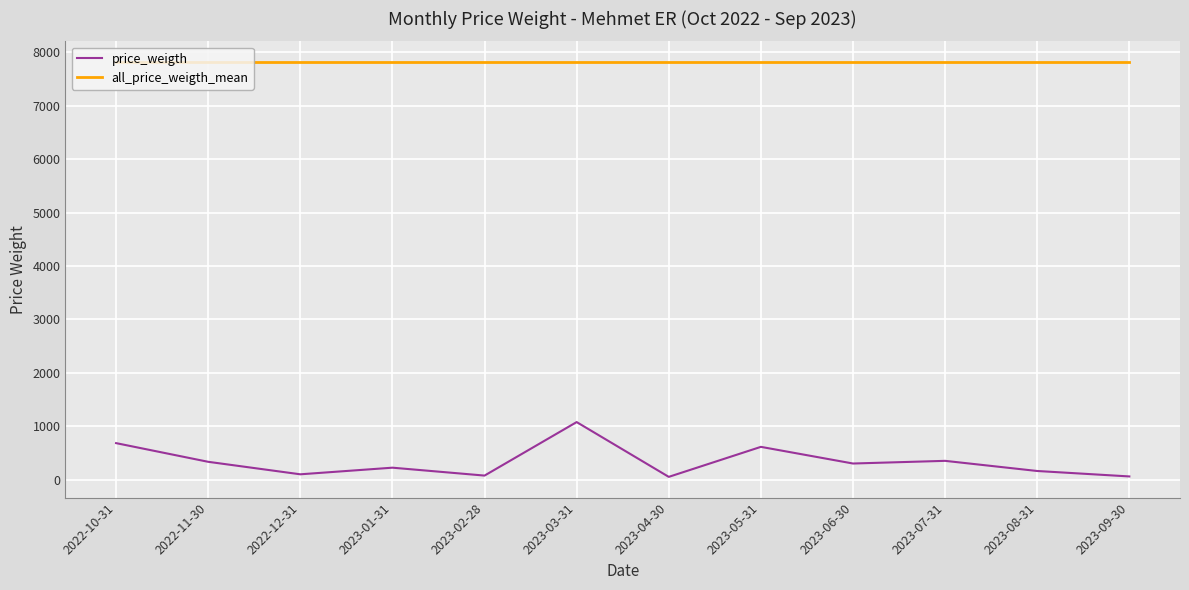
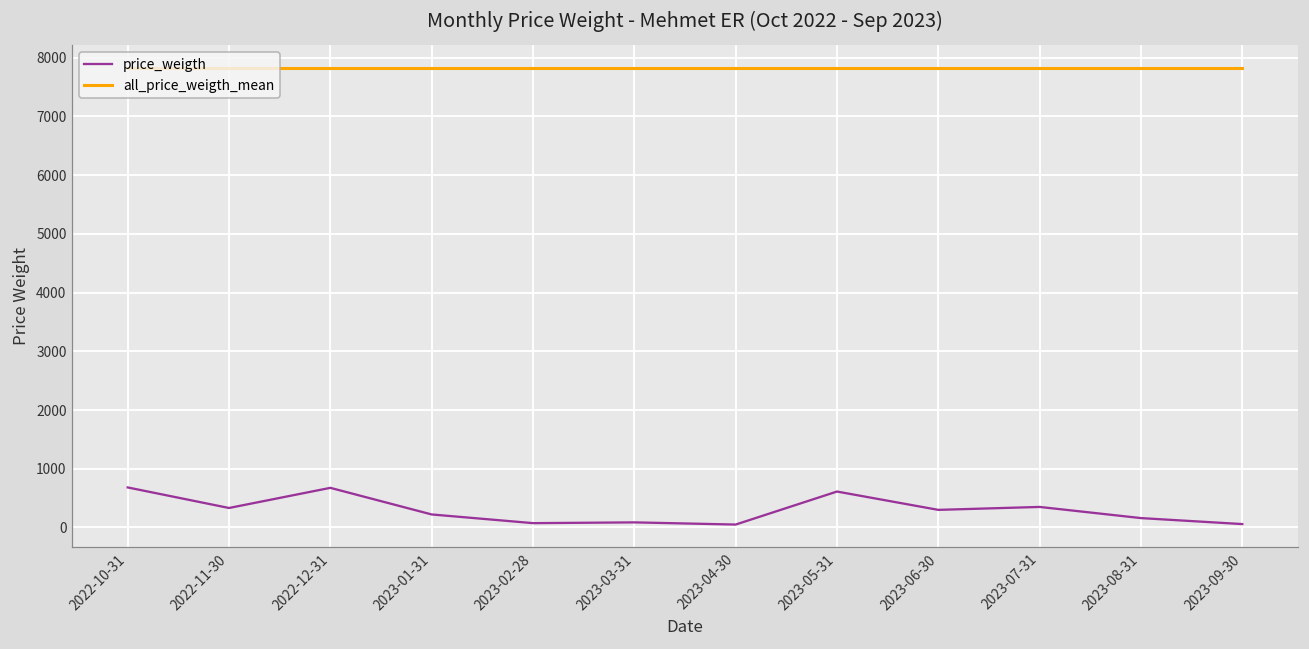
  {
    "price_weigth": {
      "2022-10-31": 700,
      "2022-11-30": 300,
-     "2022-12-31": 100,
+     "2022-12-31": 700,
      "2023-01-31": 200,
      "2023-02-28": 100,
-     "2023-03-31": 1100,
+     "2023-03-31": 100,
      "2023-04-30": 100,
      "2023-05-31": 600,
      "2023-06-30": 300,
      "2023-07-31": 400,
      "2023-08-31": 200,
      "2023-09-30": 100
    },
    "all_price_weigth_mean": {
      "2022-12-31": 7800,
      "2023-01-31": 7800,
      "2023-02-28": 7800,
      "2023-03-31": 7800,
      "2023-04-30": 7800,
      "2023-05-31": 7800,
      "2023-06-30": 7800,
      "2023-07-31": 7800,
      "2023-08-31": 7800,
      "2023-09-30": 7800
    }
  }
